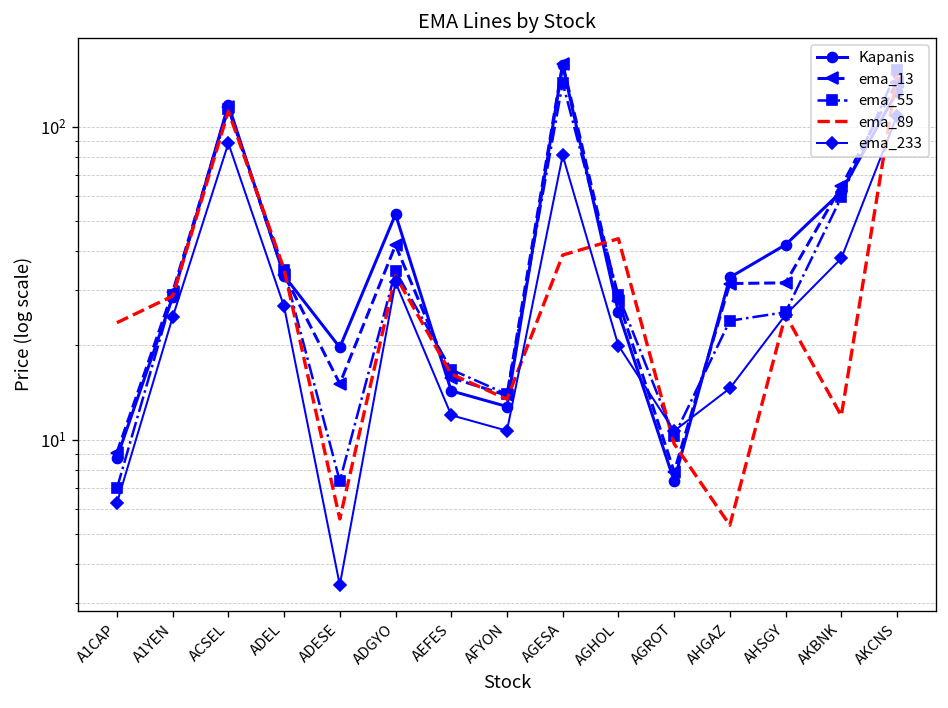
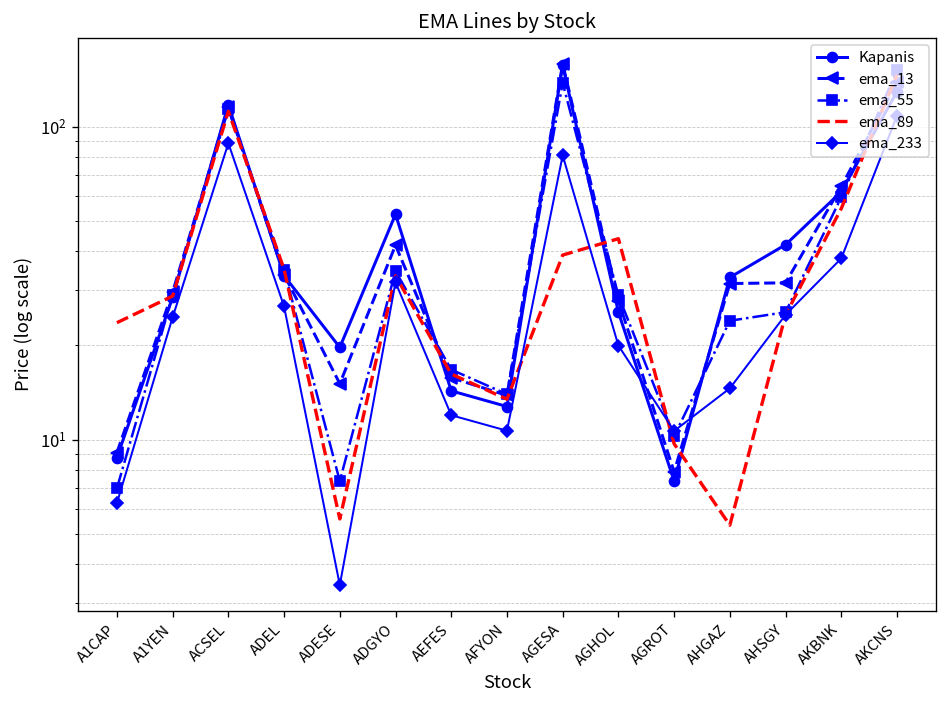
  {
    "ema_89": {
      "A1CAP": 24,
      "ADESE": 5.6,
      "ADGYO": 33,
      "AEFES": 16,
      "AFYON": 13,
      "AGESA": 39,
      "AGHOL": 44,
      "AGROT": 9.7,
      "AHGAZ": 5.3,
-     "AKBNK": 12
+     "AKBNK": 55
    }
  }
